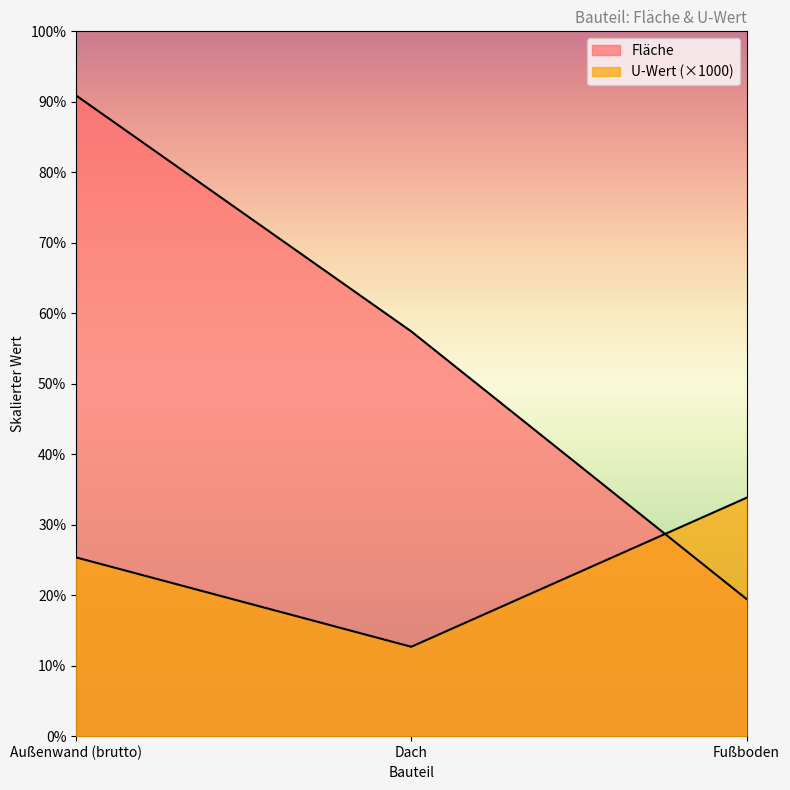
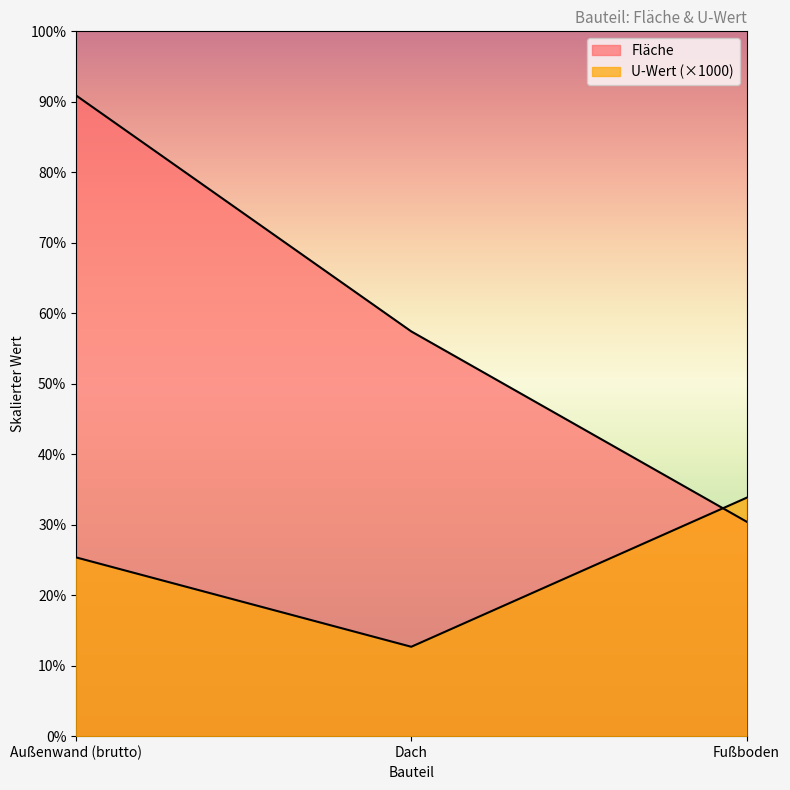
  {
    "Fläche": {
      "Außenwand (brutto)": "91%",
      "Dach": "57%",
-     "Fußboden": "19%"
+     "Fußboden": "30%"
    },
    "U-Wert (×1000)": {
      "Außenwand (brutto)": "25%",
      "Dach": "13%",
      "Fußboden": "34%"
    }
  }
